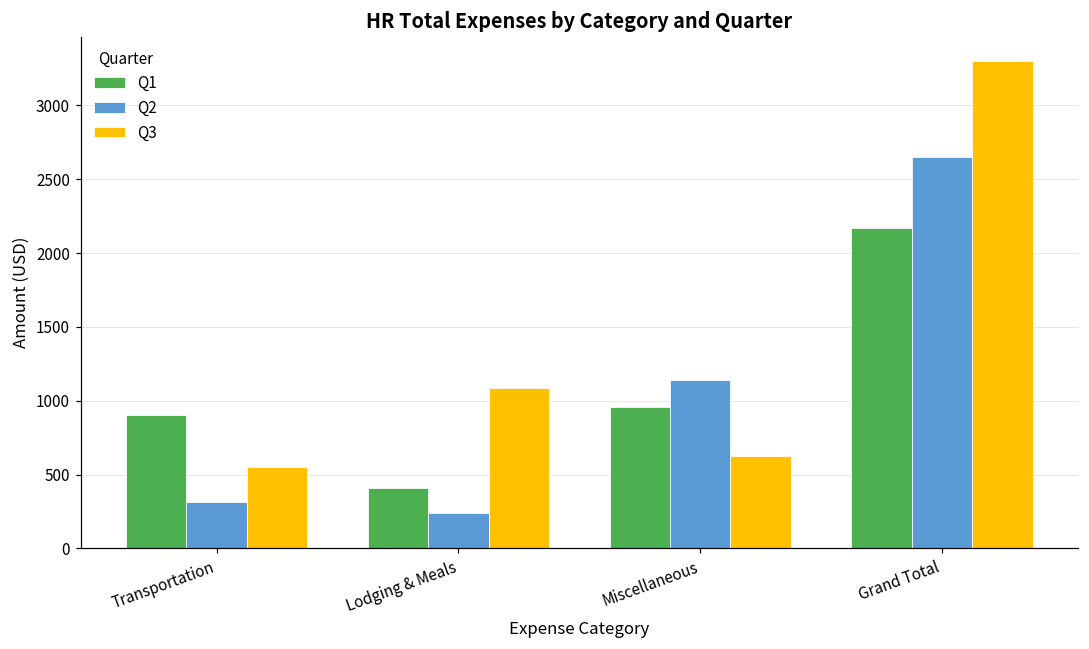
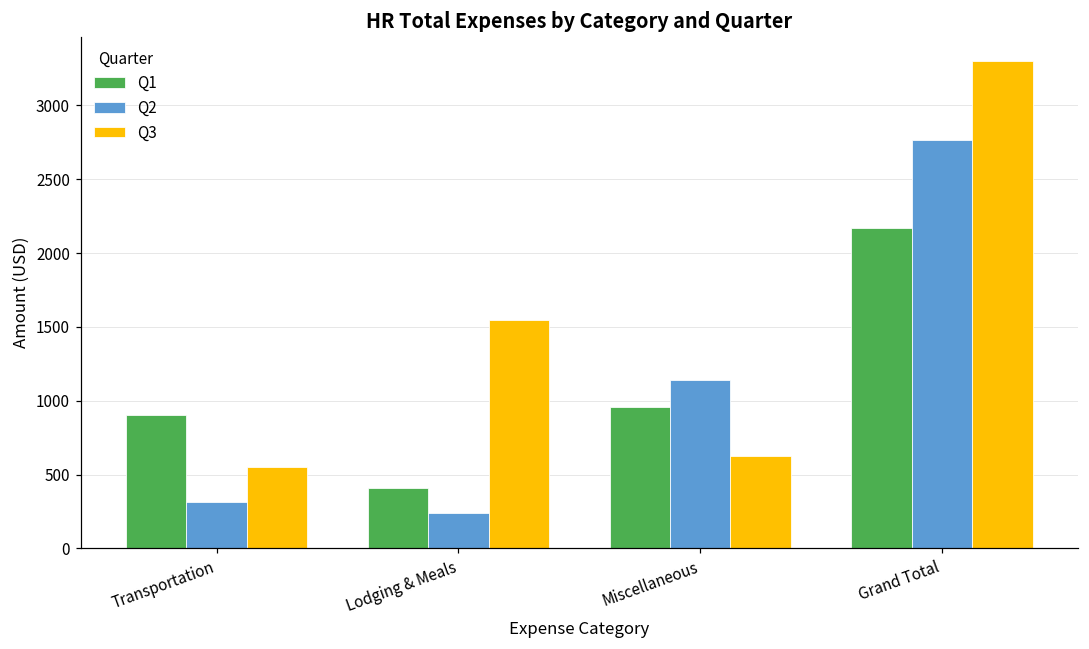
  {
    "Q1": {
      "Transportation": 900,
      "Lodging & Meals": 410,
      "Miscellaneous": 950,
      "Grand Total": 2170
    },
    "Q2": {
      "Transportation": 310,
      "Lodging & Meals": 240,
      "Miscellaneous": 1140,
-     "Grand Total": 2650
+     "Grand Total": 2770
    },
    "Q3": {
      "Transportation": 550,
-     "Lodging & Meals": 1090,
+     "Lodging & Meals": 1550,
      "Miscellaneous": 620,
      "Grand Total": 3300
    }
  }
